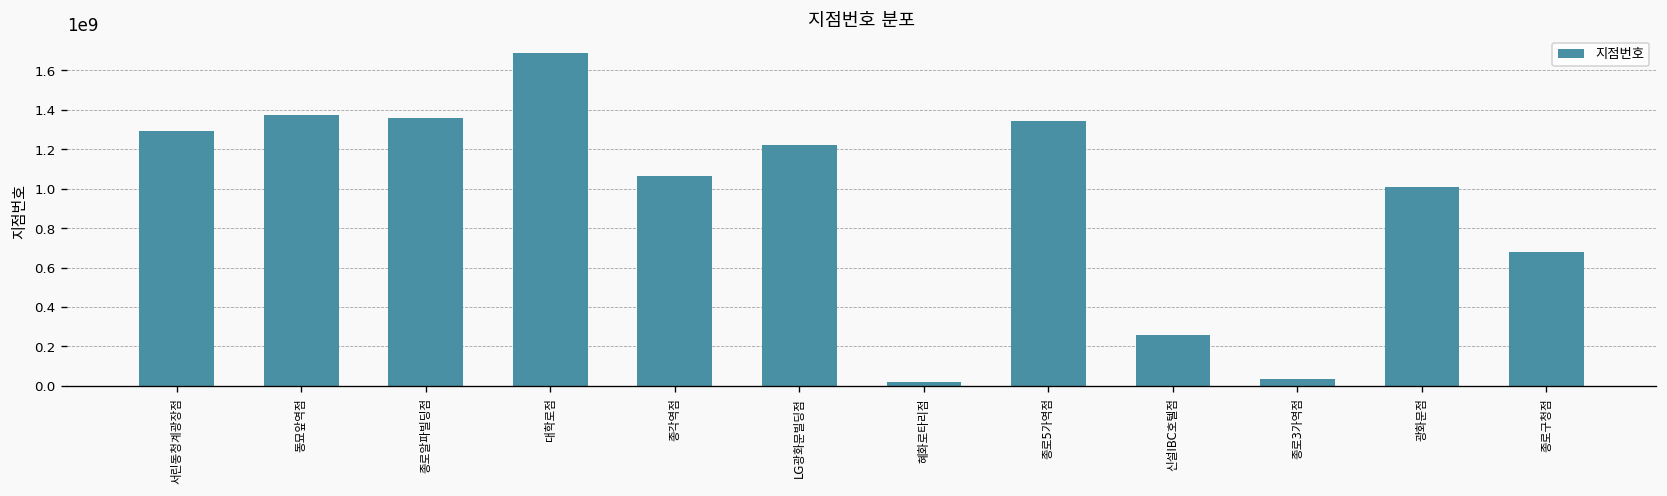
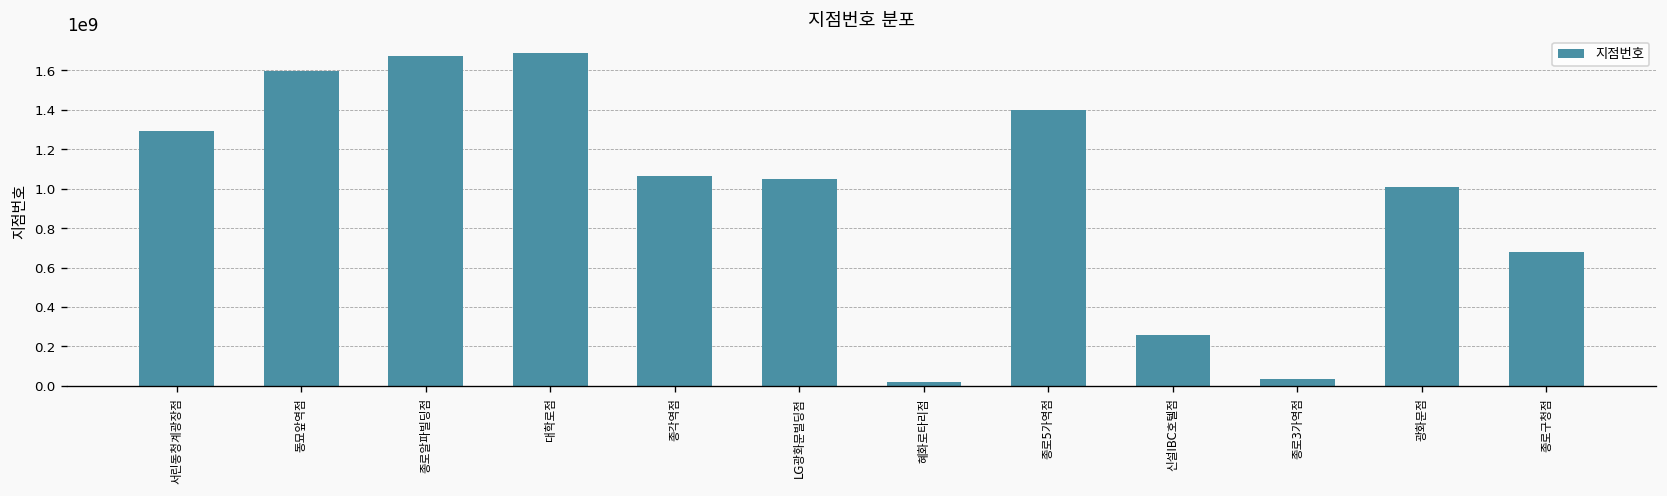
  {
    "서린동청계광장점": 1290000000,
-   "동묘앞역점": 1370000000,
-   "종로알파빌딩점": 1360000000,
+   "동묘앞역점": 1600000000,
+   "종로알파빌딩점": 1670000000,
    "대학로점": 1690000000,
    "종각역점": 1060000000,
-   "LG광화문빌딩점": 1220000000,
+   "LG광화문빌딩점": 1050000000,
    "혜화로타리점": 20000000,
-   "종로5가역점": 1340000000,
+   "종로5가역점": 1400000000,
    "신설IBC호텔점": 260000000,
    "종로3가역점": 40000000,
    "광화문점": 1010000000,
    "종로구청점": 680000000
  }
